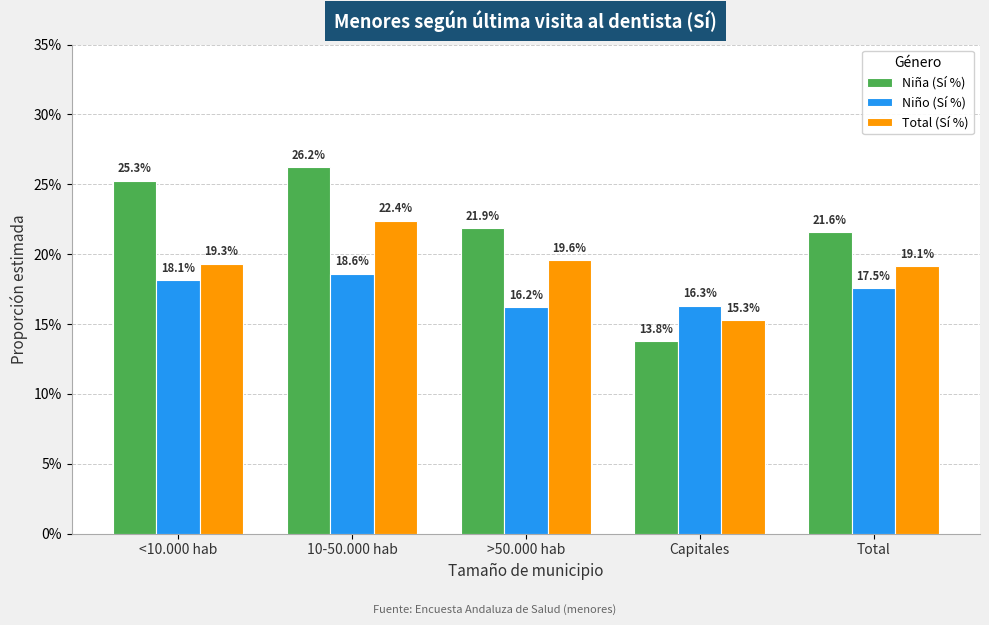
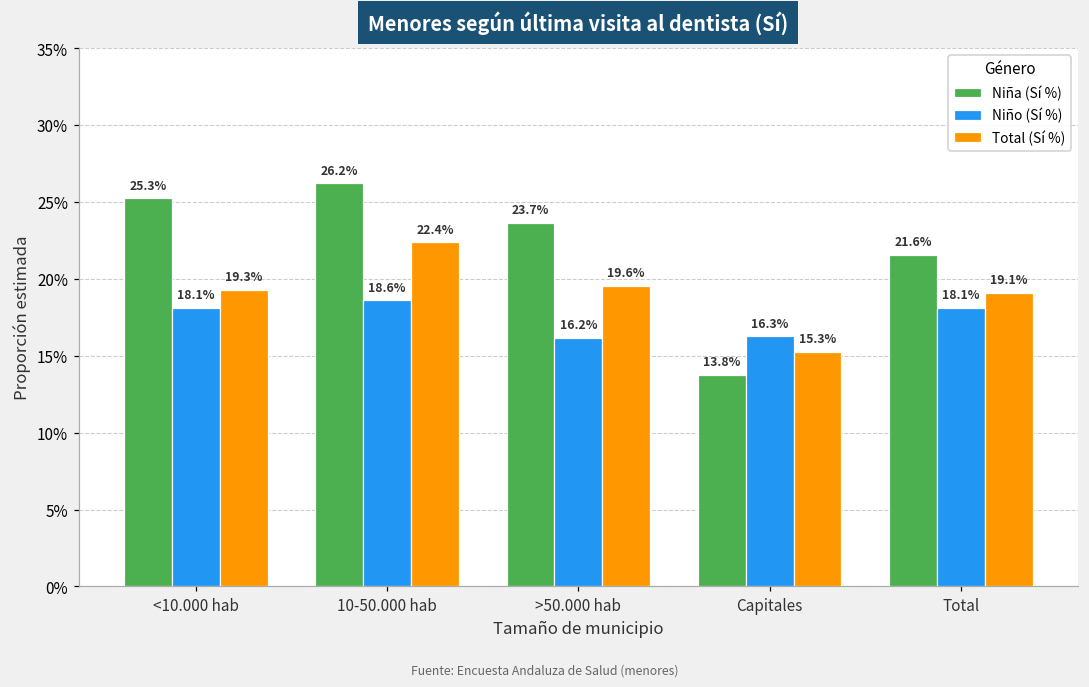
  {
    "Niña (Sí %)": {
      "<10.000 hab": "25.3%",
      "10-50.000 hab": "26.2%",
-     ">50.000 hab": "21.9%",
+     ">50.000 hab": "23.7%",
      "Capitales": "13.8%",
      "Total": "21.6%"
    },
    "Niño (Sí %)": {
      "<10.000 hab": "18.1%",
      "10-50.000 hab": "18.6%",
      ">50.000 hab": "16.2%",
      "Capitales": "16.3%",
-     "Total": "17.5%"
+     "Total": "18.1%"
    },
    "Total (Sí %)": {
      "<10.000 hab": "19.3%",
      "10-50.000 hab": "22.4%",
      ">50.000 hab": "19.6%",
      "Capitales": "15.3%",
      "Total": "19.1%"
    }
  }
